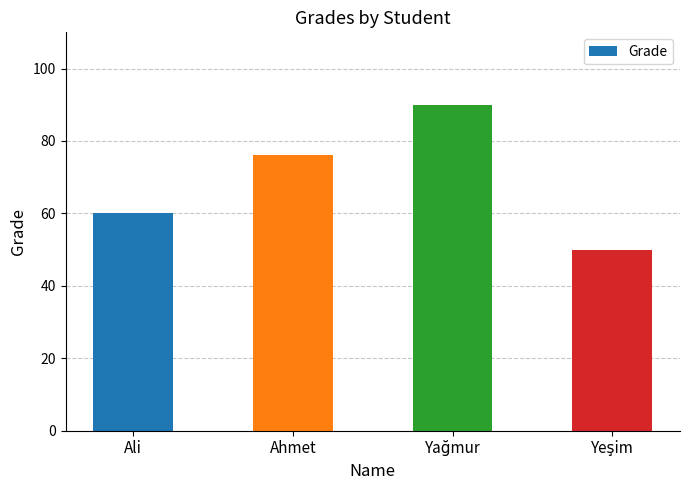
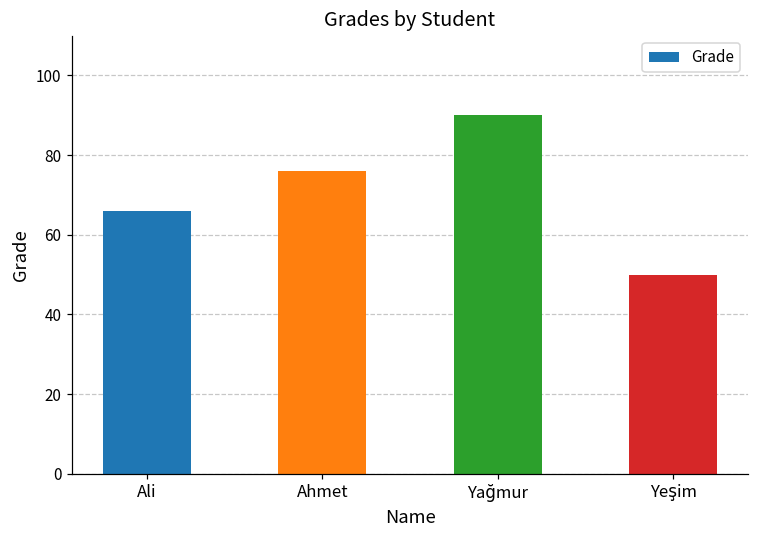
  {
-   "Ali": 60,
+   "Ali": 66,
    "Ahmet": 76,
    "Yağmur": 90,
    "Yeşim": 50
  }
